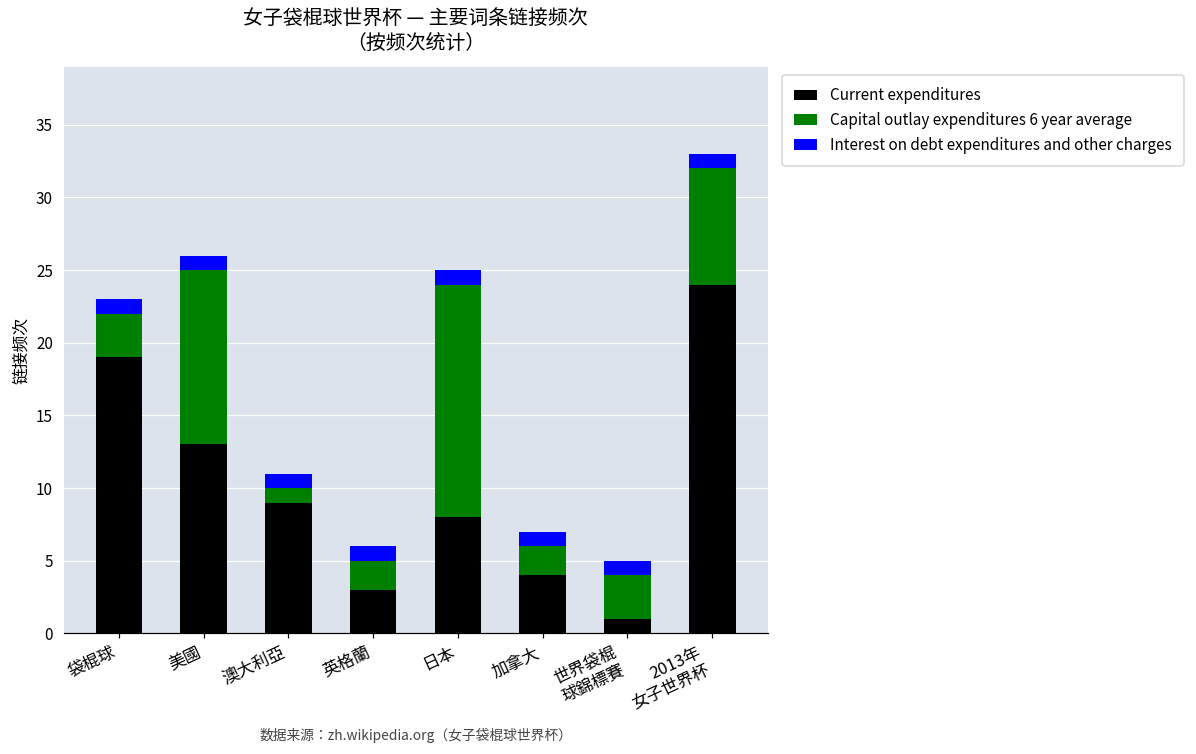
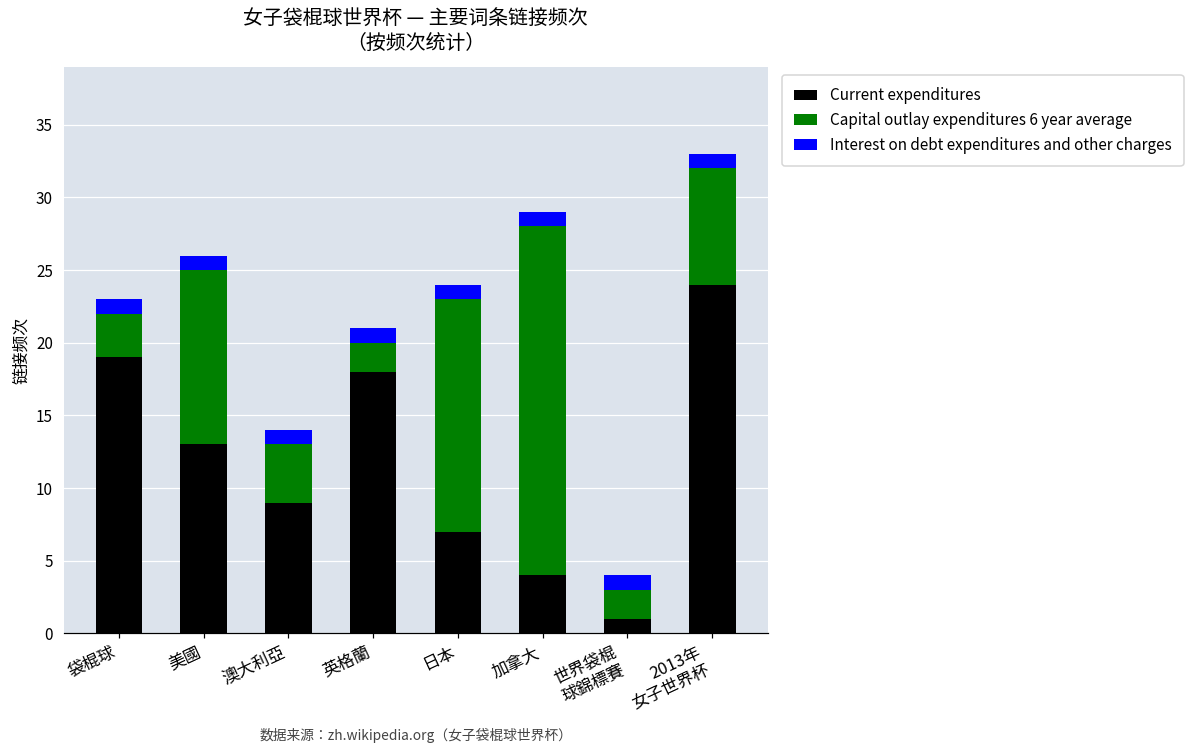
  {
    "Current expenditures": {
      "袋棍球": 19,
      "美國": 13,
      "澳大利亞": 9,
-     "英格蘭": 3,
-     "日本": 8,
+     "英格蘭": 18,
+     "日本": 7,
      "加拿大": 4,
      "世界袋棍 球錦標賽": 1,
      "2013年 女子世界杯": 24
    },
    "Capital outlay expenditures 6 year average": {
      "袋棍球": 3,
      "美國": 12,
-     "澳大利亞": 1,
+     "澳大利亞": 4,
      "英格蘭": 2,
      "日本": 16,
-     "加拿大": 2,
-     "世界袋棍 球錦標賽": 3,
+     "加拿大": 24,
+     "世界袋棍 球錦標賽": 2,
      "2013年 女子世界杯": 8
    },
    "Interest on debt expenditures and other charges": {
      "袋棍球": 1,
      "美國": 1,
      "澳大利亞": 1,
      "英格蘭": 1,
      "日本": 1,
      "加拿大": 1,
      "世界袋棍 球錦標賽": 1,
      "2013年 女子世界杯": 1
    }
  }
